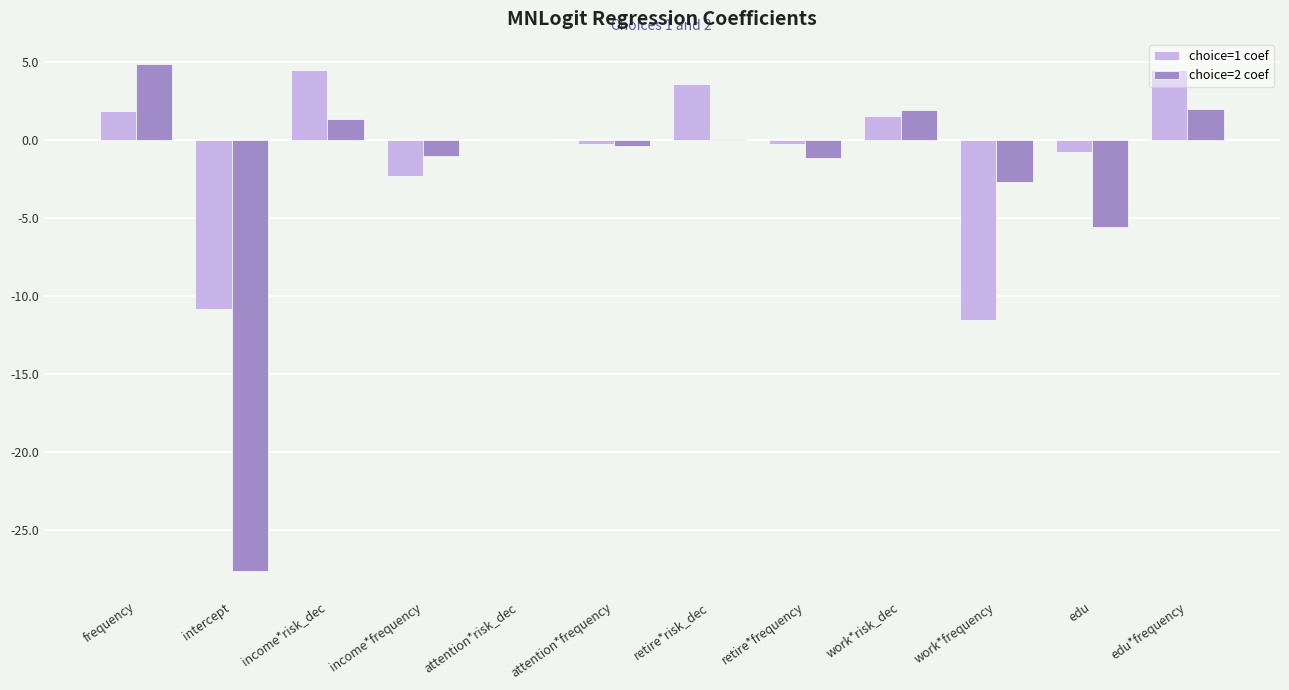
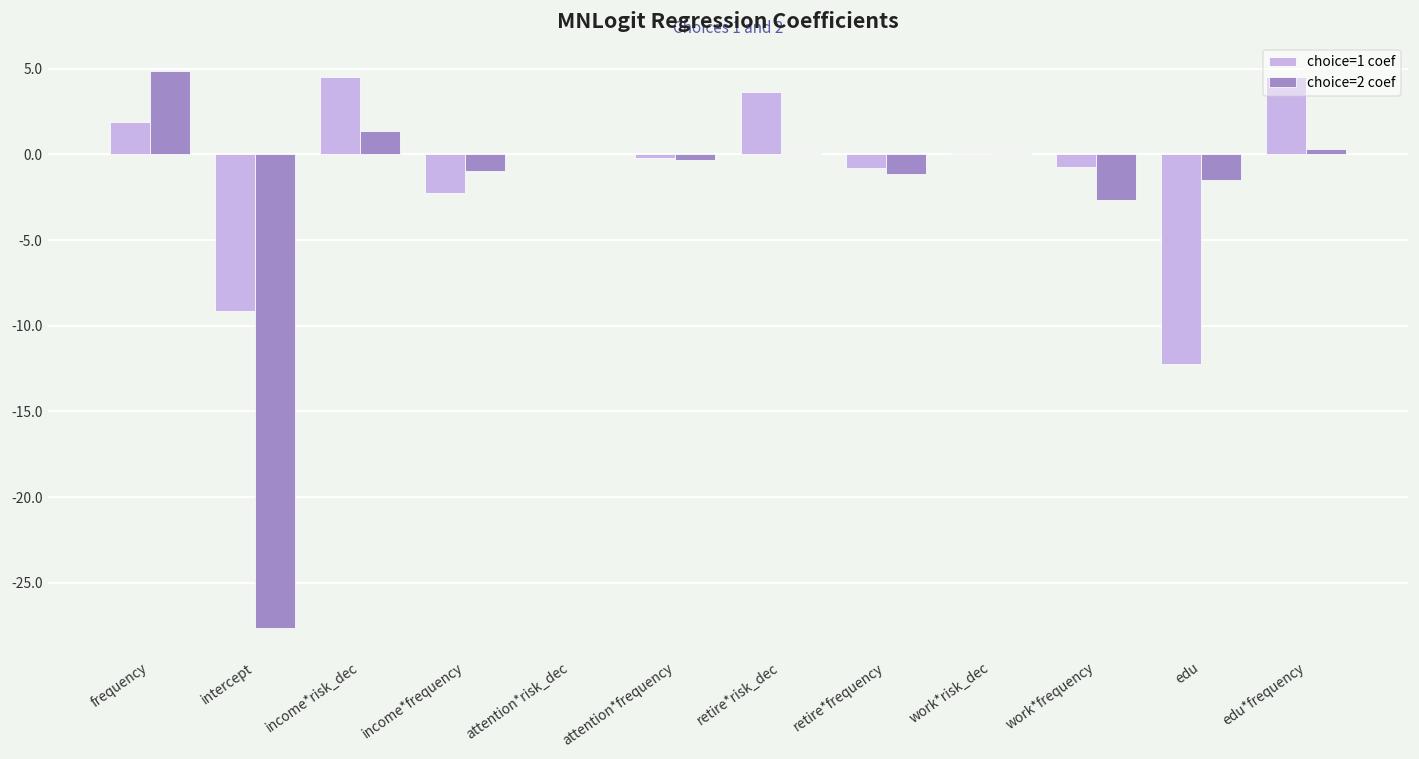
  {
    "choice=1 coef": {
      "frequency": 1.9,
-     "intercept": -10.8,
+     "intercept": -9.1,
      "income*risk_dec": 4.5,
      "income*frequency": -2.3,
      "attention*frequency": -0.2,
      "retire*risk_dec": 3.6,
-     "retire*frequency": -0.3,
-     "work*risk_dec": 1.5,
-     "work*frequency": -11.5,
-     "edu": -0.7
+     "retire*frequency": -0.8,
+     "work*risk_dec": 0.1,
+     "work*frequency": -0.7,
+     "edu": -12.2
    },
    "choice=2 coef": {
      "frequency": 4.9,
      "intercept": -27.6,
      "income*risk_dec": 1.3,
      "income*frequency": -1.0,
      "attention*frequency": -0.4,
      "retire*frequency": -1.2,
-     "work*risk_dec": 1.9,
+     "work*risk_dec": 0.1,
      "work*frequency": -2.7,
-     "edu": -5.6,
-     "edu*frequency": 2.0
+     "edu": -1.5,
+     "edu*frequency": 0.3
    }
  }
